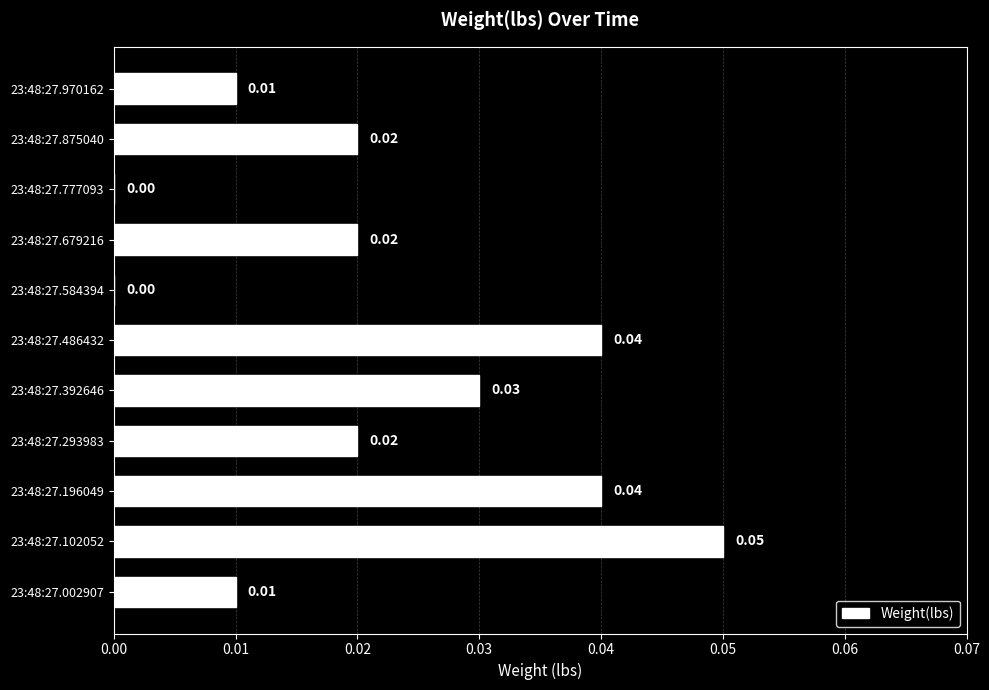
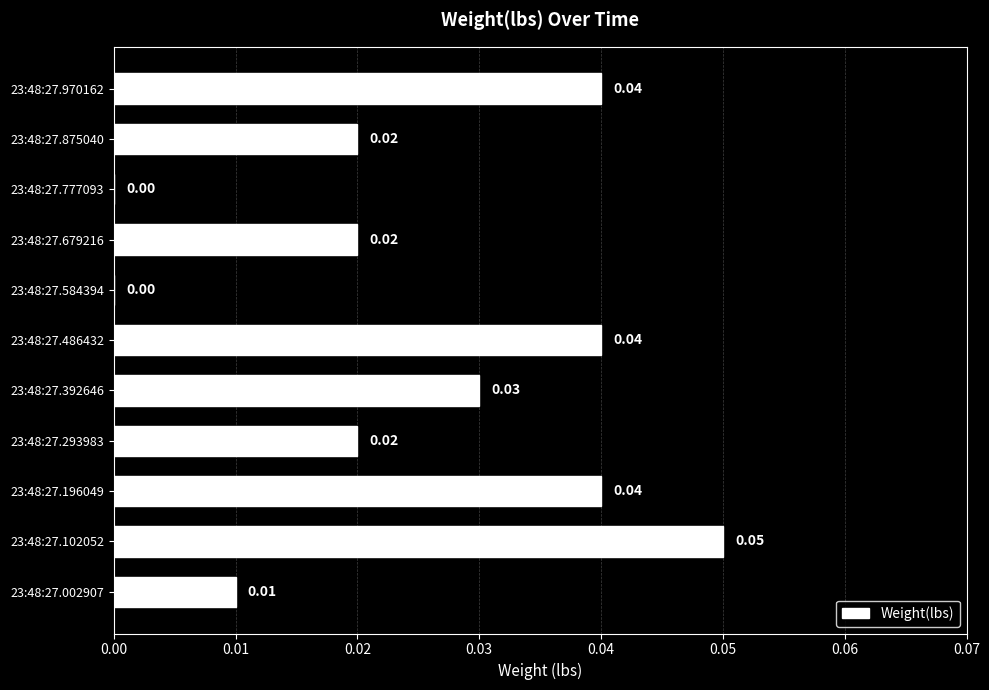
  {
-   "23:48:27.970162": 0.01,
+   "23:48:27.970162": 0.04,
    "23:48:27.875040": 0.02,
    "23:48:27.777093": 0.00,
    "23:48:27.679216": 0.02,
    "23:48:27.584394": 0.00,
    "23:48:27.486432": 0.04,
    "23:48:27.392646": 0.03,
    "23:48:27.293983": 0.02,
    "23:48:27.196049": 0.04,
    "23:48:27.102052": 0.05,
    "23:48:27.002907": 0.01
  }
